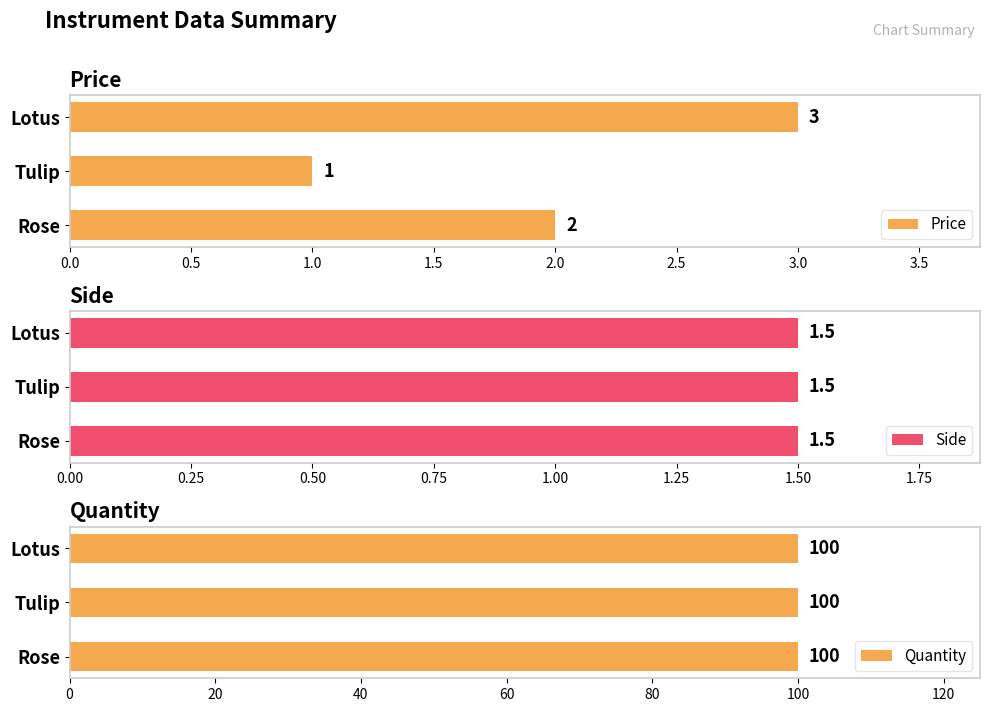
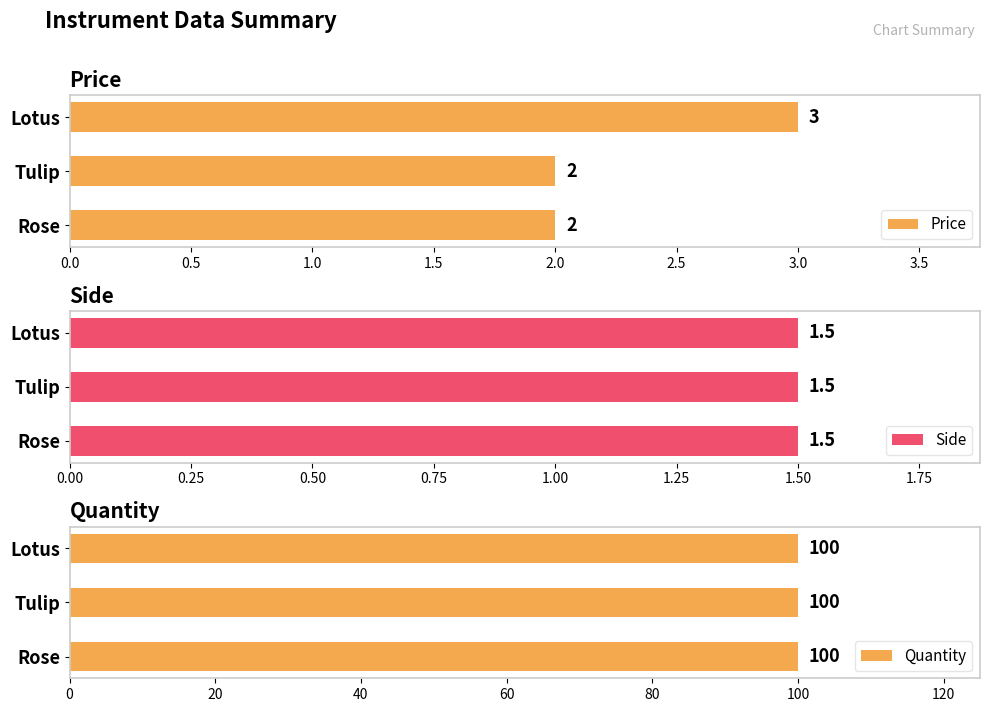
  {
    "Price": {
      "Lotus": 3,
-     "Tulip": 1,
+     "Tulip": 2,
      "Rose": 2
    },
    "Side": {
      "Lotus": 1.5,
      "Tulip": 1.5,
      "Rose": 1.5
    },
    "Quantity": {
      "Lotus": 100,
      "Tulip": 100,
      "Rose": 100
    }
  }
